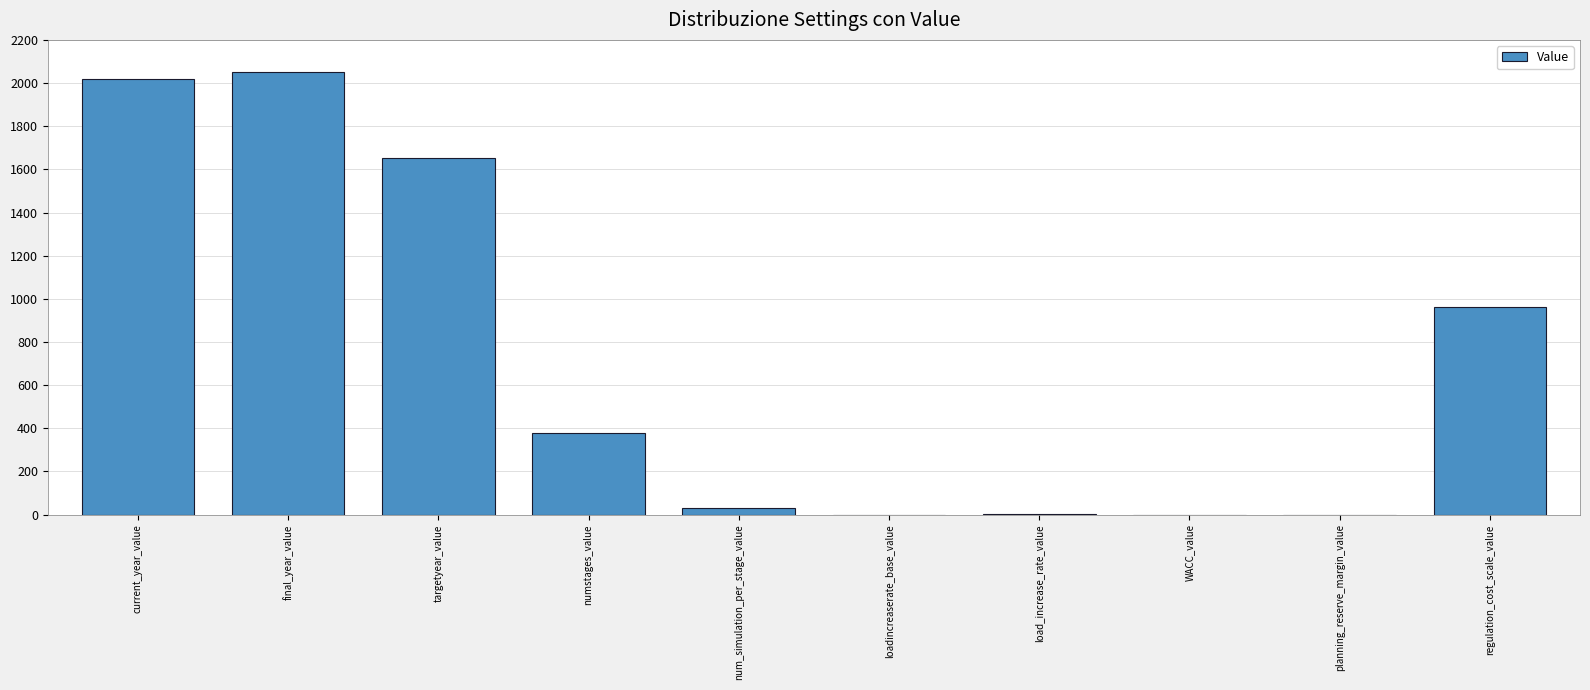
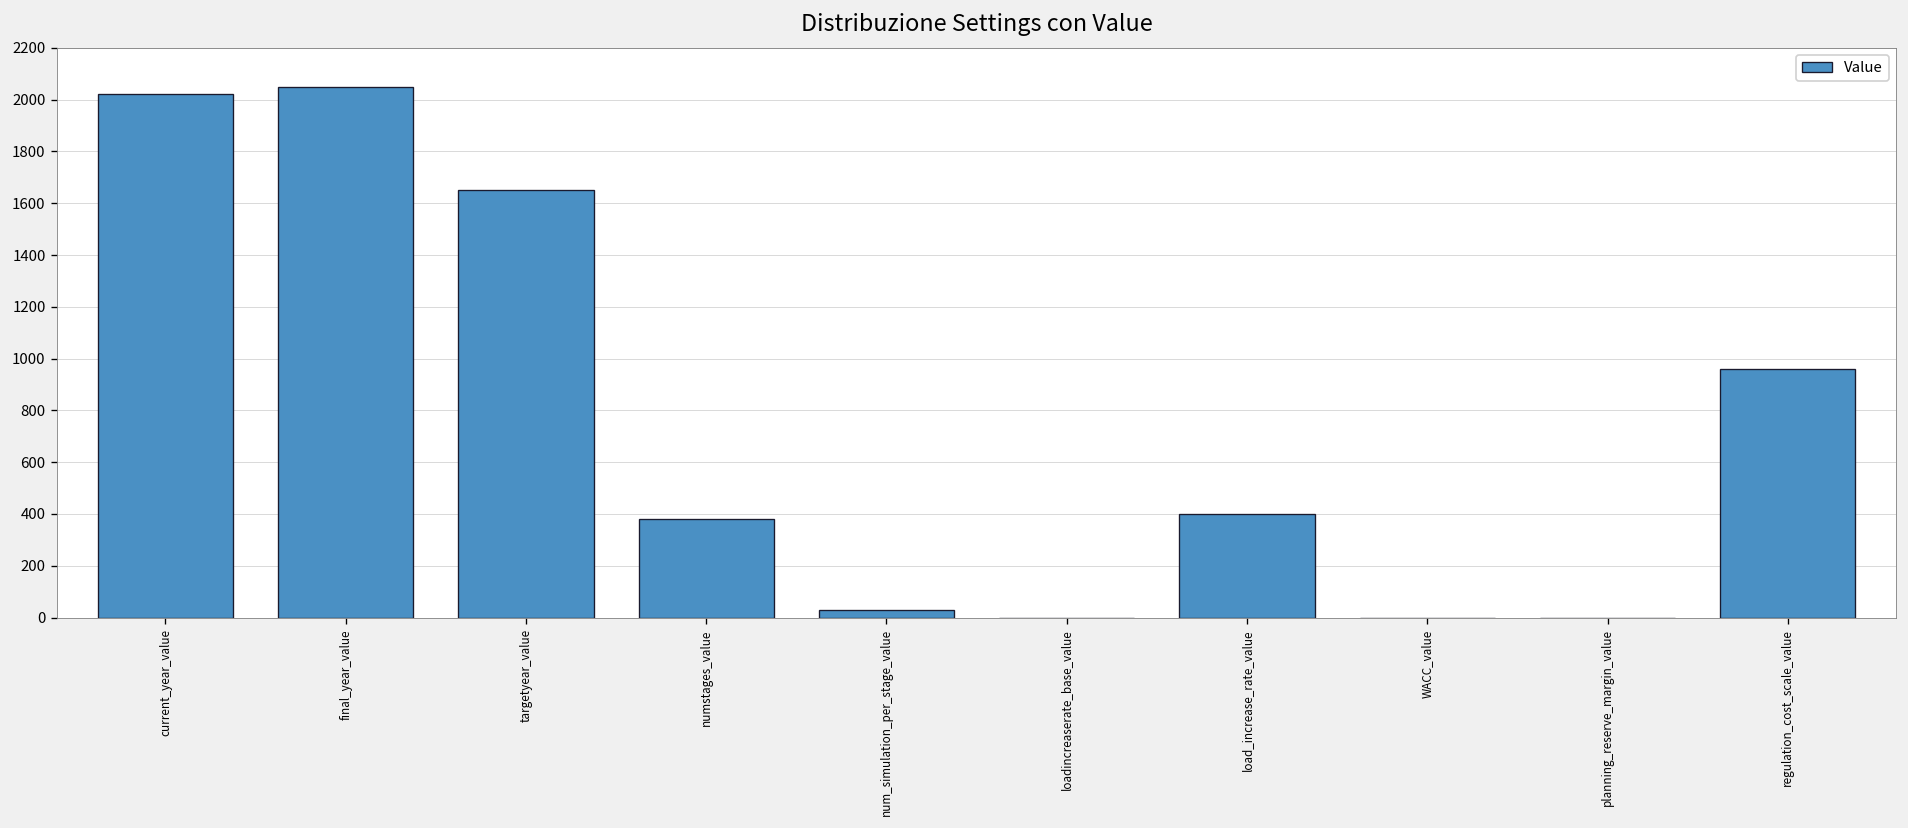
  {
    "current_year_value": 2020,
    "final_year_value": 2050,
    "targetyear_value": 1650,
    "numstages_value": 380,
    "num_simulation_per_stage_value": 30,
    "loadincreaserate_base_value": 0,
-   "load_increase_rate_value": 0,
+   "load_increase_rate_value": 400,
    "regulation_cost_scale_value": 960
  }
